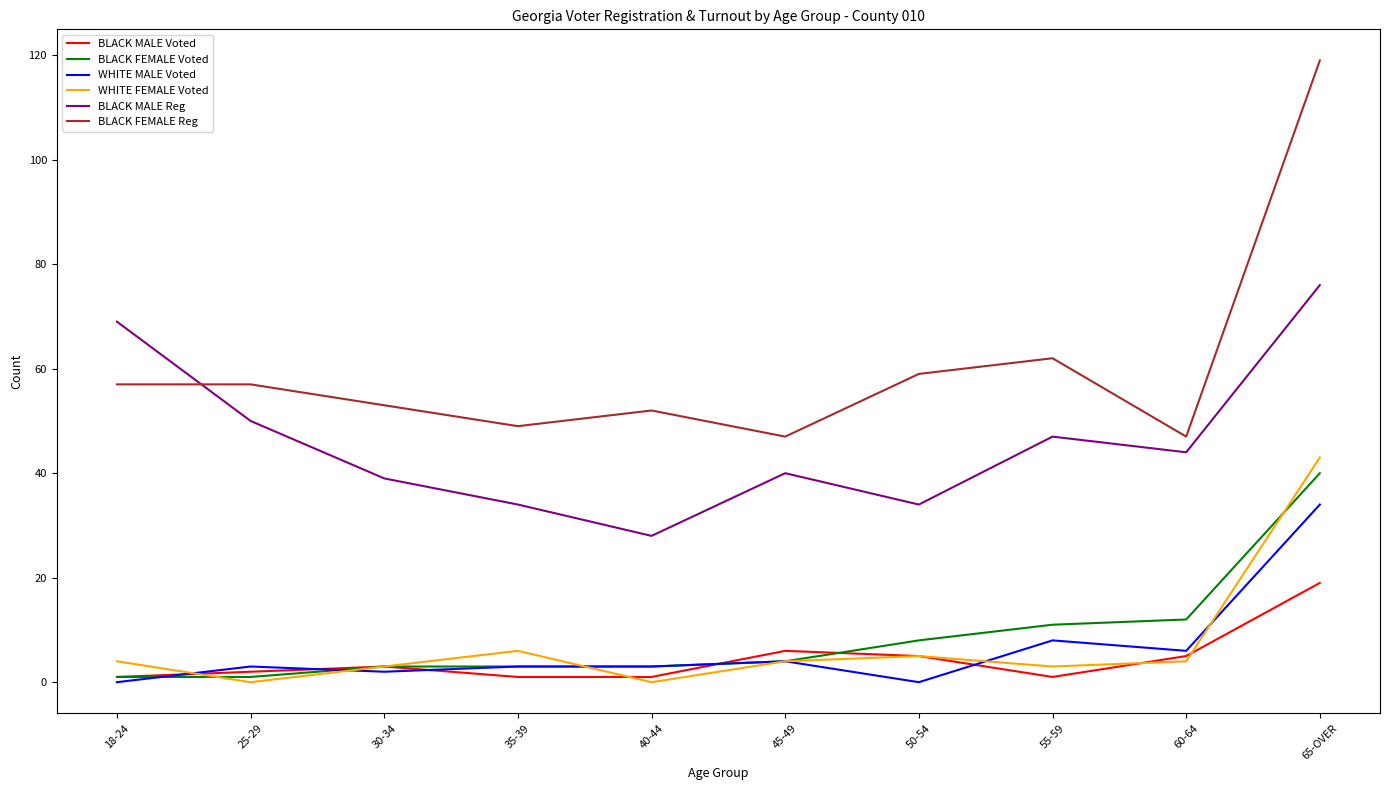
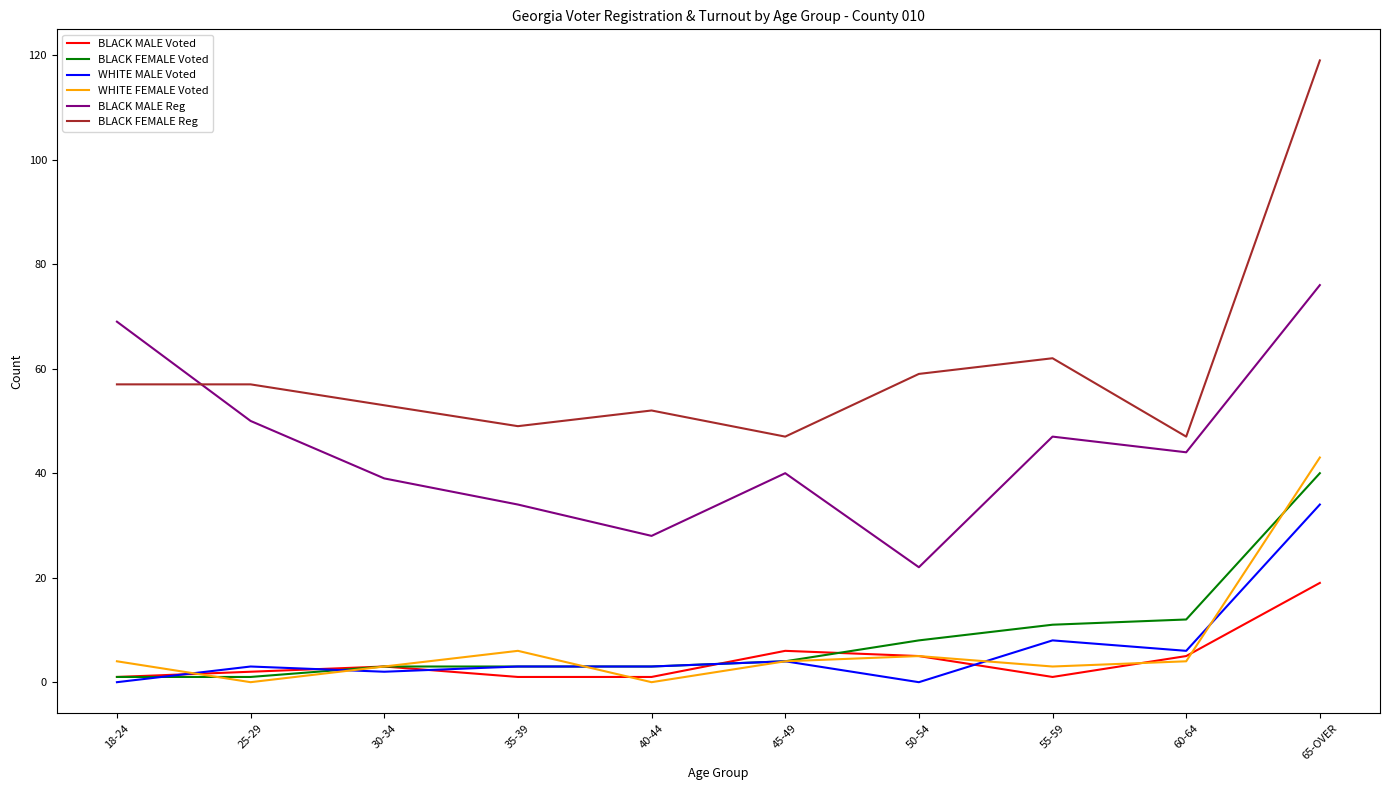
  {
    "BLACK MALE Voted": {
      "25-29": 2,
      "35-39": 1,
      "40-44": 1,
      "45-49": 6,
      "55-59": 1,
      "60-64": 5,
      "65-OVER": 19
    },
    "BLACK FEMALE Voted": {
      "25-29": 1,
      "50-54": 8,
      "55-59": 11,
      "60-64": 12,
      "65-OVER": 40
    },
    "WHITE MALE Voted": {
      "18-24": 0,
      "25-29": 3,
      "30-34": 2,
      "50-54": 0,
      "55-59": 8,
      "60-64": 6,
      "65-OVER": 34
    },
    "WHITE FEMALE Voted": {
      "18-24": 4,
      "25-29": 0,
      "35-39": 6,
      "40-44": 0,
      "55-59": 3,
      "60-64": 4,
      "65-OVER": 43
    },
    "BLACK MALE Reg": {
      "18-24": 69,
      "25-29": 50,
      "30-34": 39,
      "35-39": 34,
      "40-44": 28,
      "45-49": 40,
-     "50-54": 34,
+     "50-54": 22,
      "55-59": 47,
      "60-64": 44,
      "65-OVER": 76
    },
    "BLACK FEMALE Reg": {
      "18-24": 57,
      "25-29": 57,
      "30-34": 53,
      "35-39": 49,
      "40-44": 52,
      "45-49": 47,
      "50-54": 59,
      "55-59": 62,
      "60-64": 47,
      "65-OVER": 119
    }
  }
